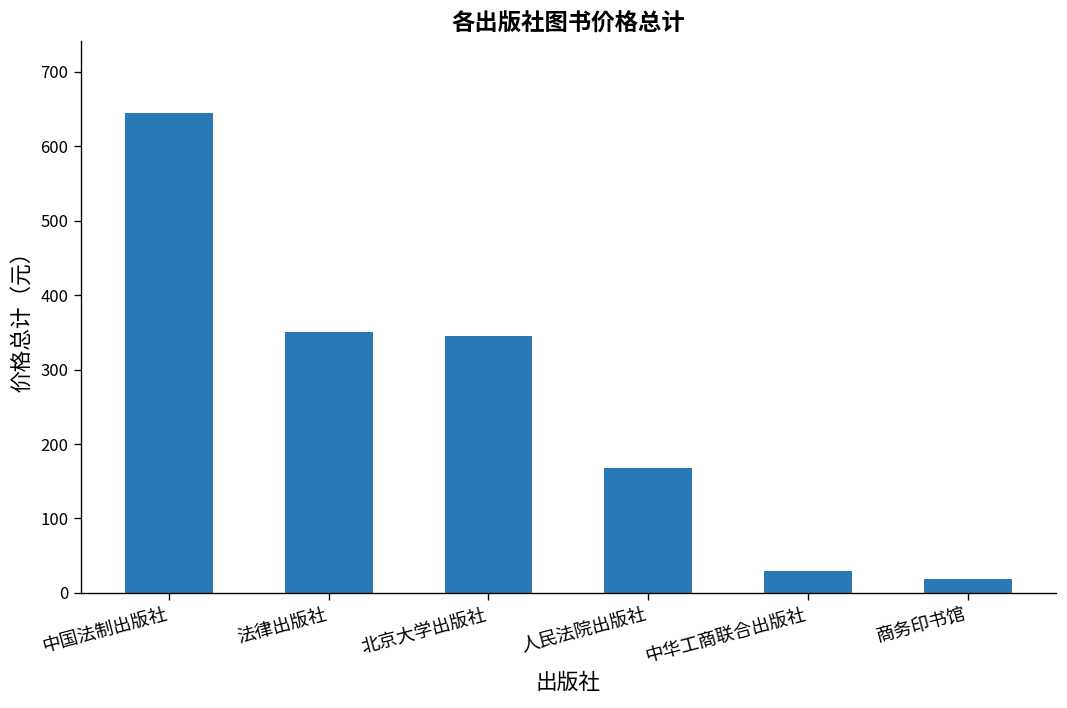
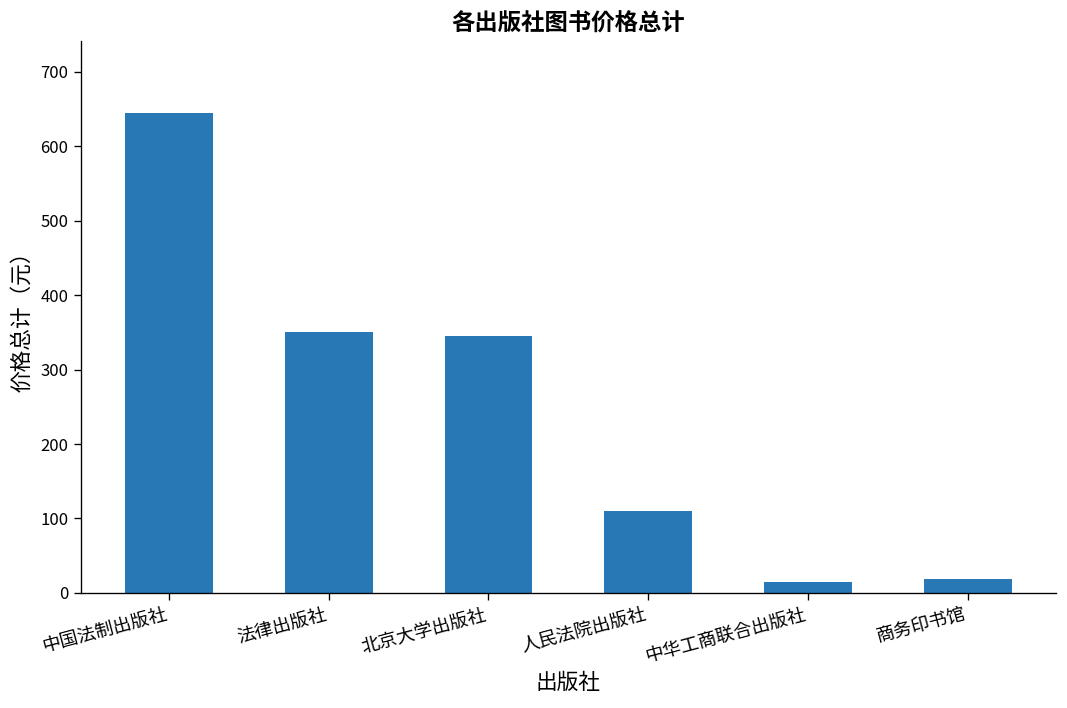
  {
    "中国法制出版社": 650,
    "法律出版社": 350,
    "北京大学出版社": 340,
-   "人民法院出版社": 170,
-   "中华工商联合出版社": 30,
+   "人民法院出版社": 110,
+   "中华工商联合出版社": 10,
    "商务印书馆": 20
  }
